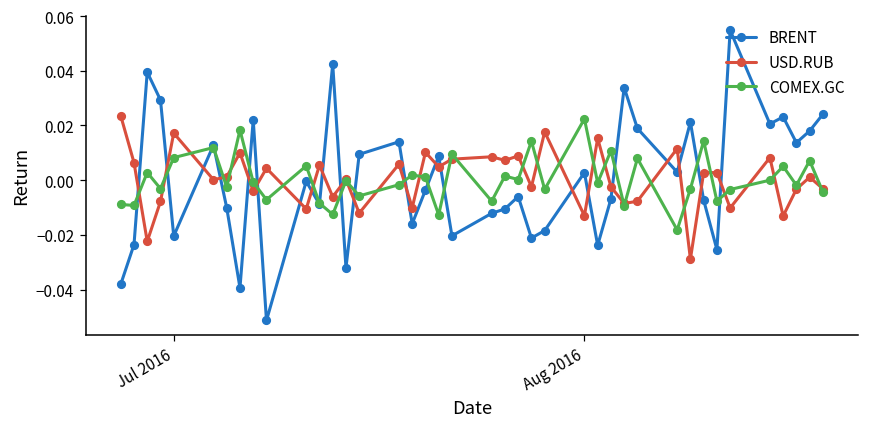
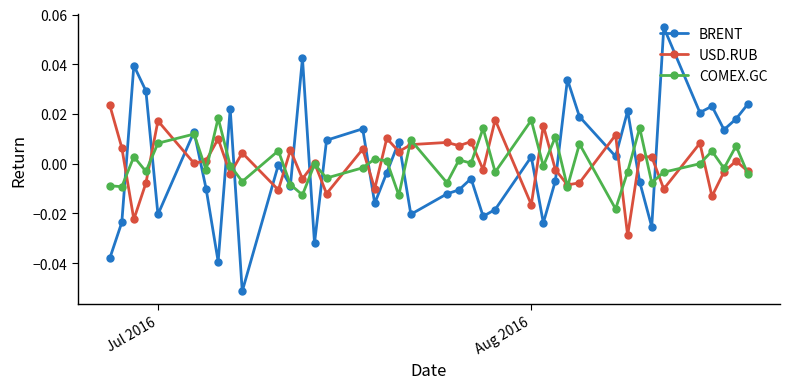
  {
    "BRENT": {
      "Jul 2016": -0.020,
      "Aug 2016": 0.003
    },
    "USD.RUB": {
      "Jul 2016": 0.017,
-     "Aug 2016": -0.013
+     "Aug 2016": -0.016
    },
    "COMEX.GC": {
      "Jul 2016": 0.008,
-     "Aug 2016": 0.022
+     "Aug 2016": 0.017
    }
  }
